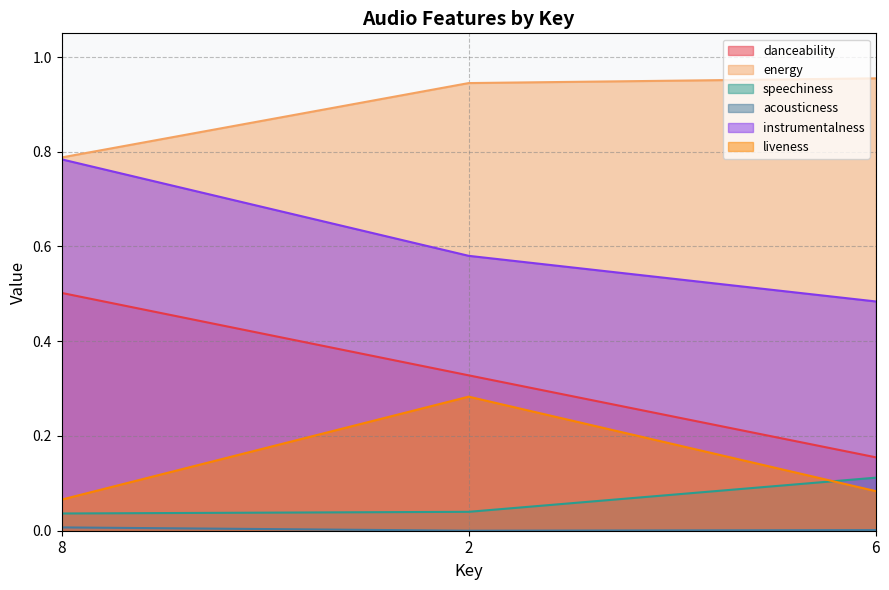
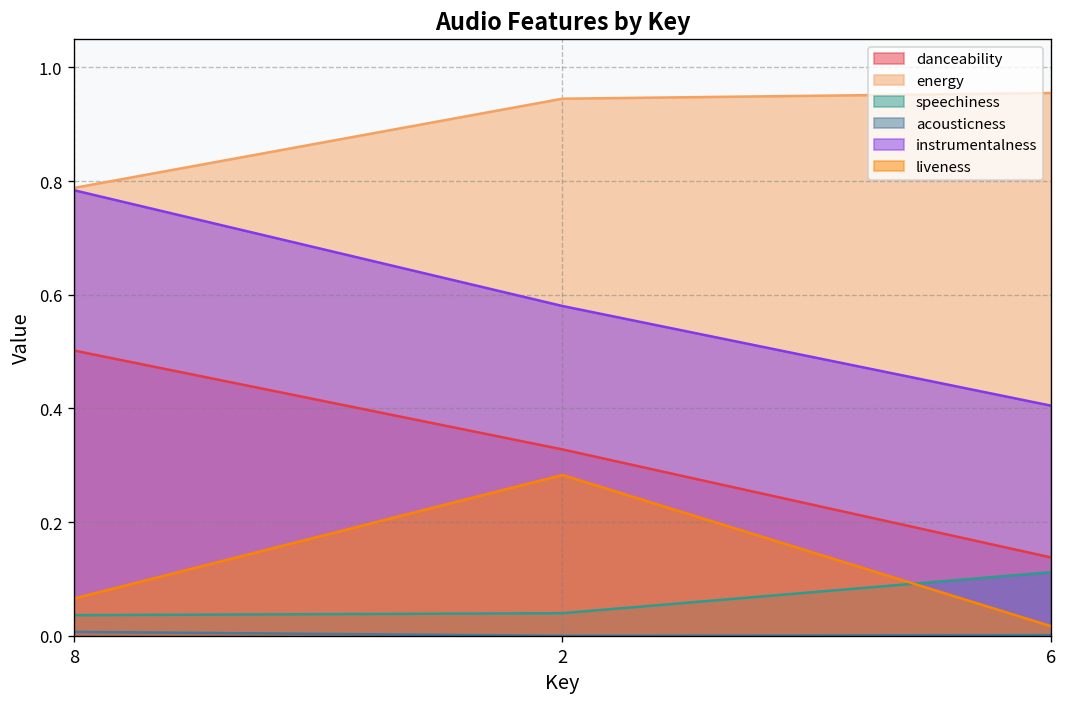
  {
    "danceability": {
      "8": 0.50,
      "2": 0.33,
-     "6": 0.16
+     "6": 0.14
    },
    "energy": {
      "2": 0.95,
      "6": 0.96
    },
    "instrumentalness": {
      "2": 0.58,
-     "6": 0.48
+     "6": 0.41
    },
    "liveness": {
      "8": 0.07,
      "2": 0.28,
-     "6": 0.08
+     "6": 0.02
    }
  }
